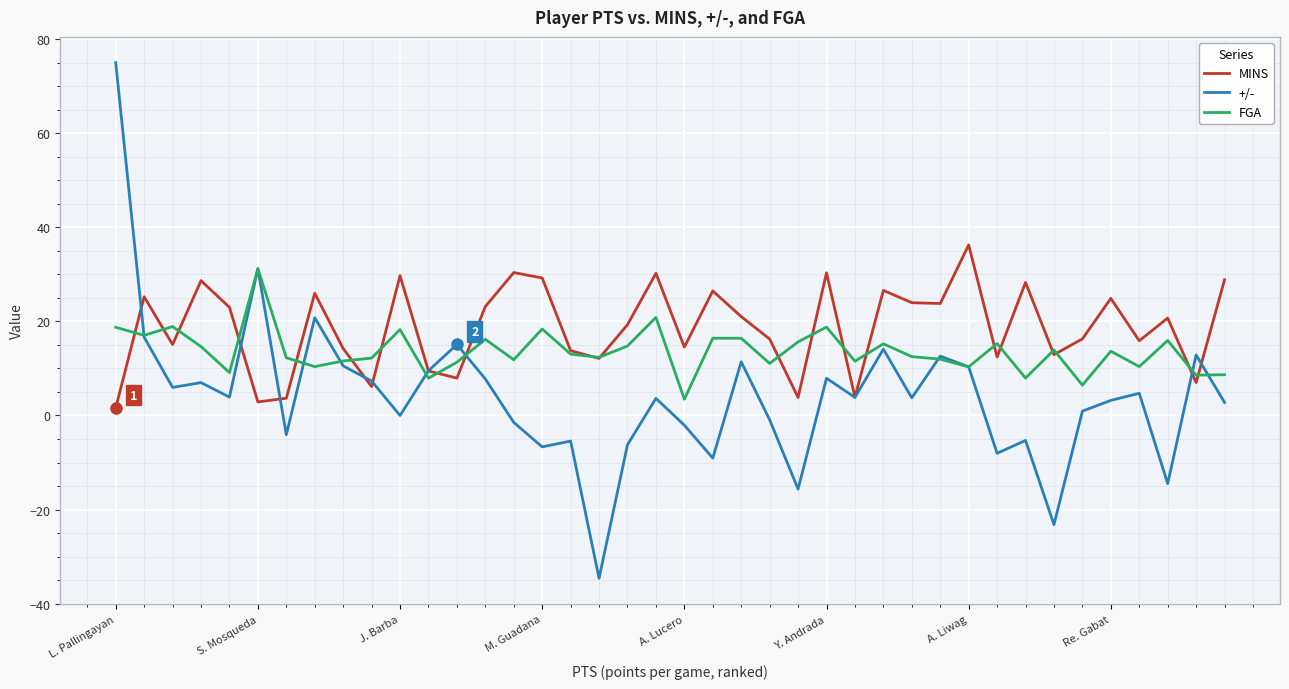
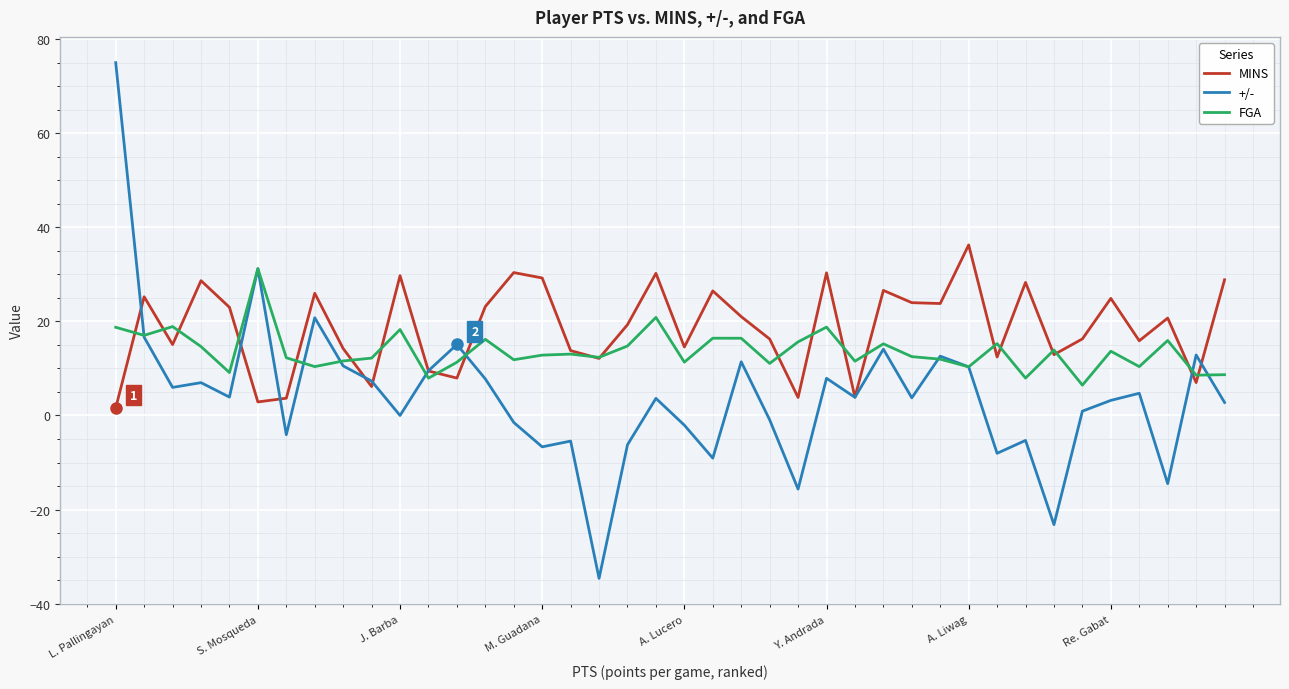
  {
    "FGA": {
      "L. Pallingayan": 19,
      "J. Barba": 18,
-     "M. Guadana": 18,
-     "A. Lucero": 3,
+     "M. Guadana": 13,
+     "A. Lucero": 11,
      "Y. Andrada": 19,
      "Re. Gabat": 14
    }
  }
